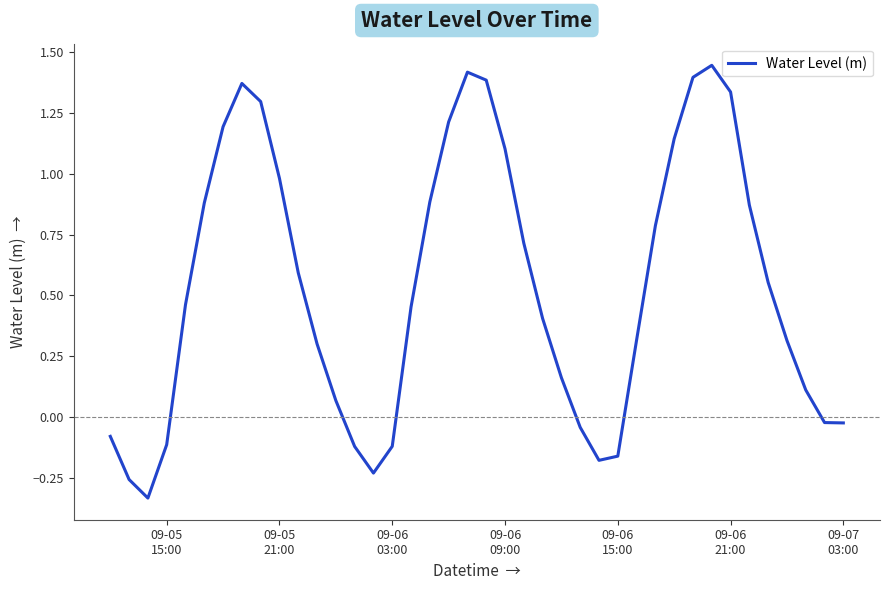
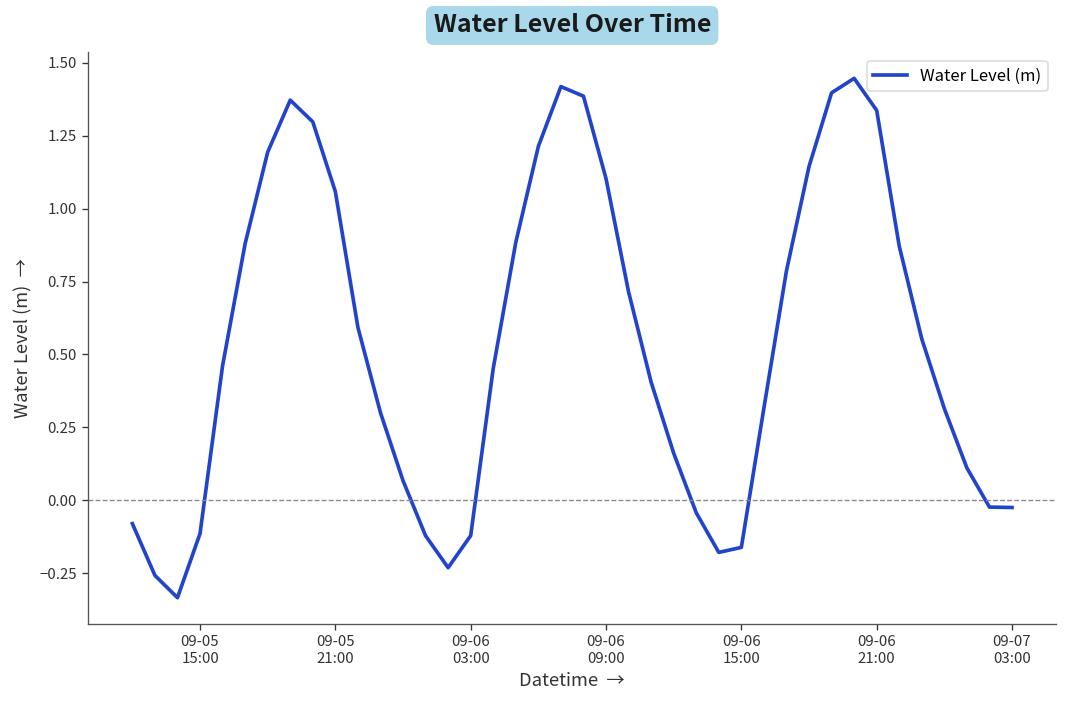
  {
    "09-05 15:00": -0.11,
-   "09-05 21:00": 0.98,
+   "09-05 21:00": 1.06,
    "09-06 03:00": -0.12,
    "09-06 09:00": 1.10,
    "09-06 15:00": -0.16,
    "09-06 21:00": 1.34,
    "09-07 03:00": -0.02
  }
